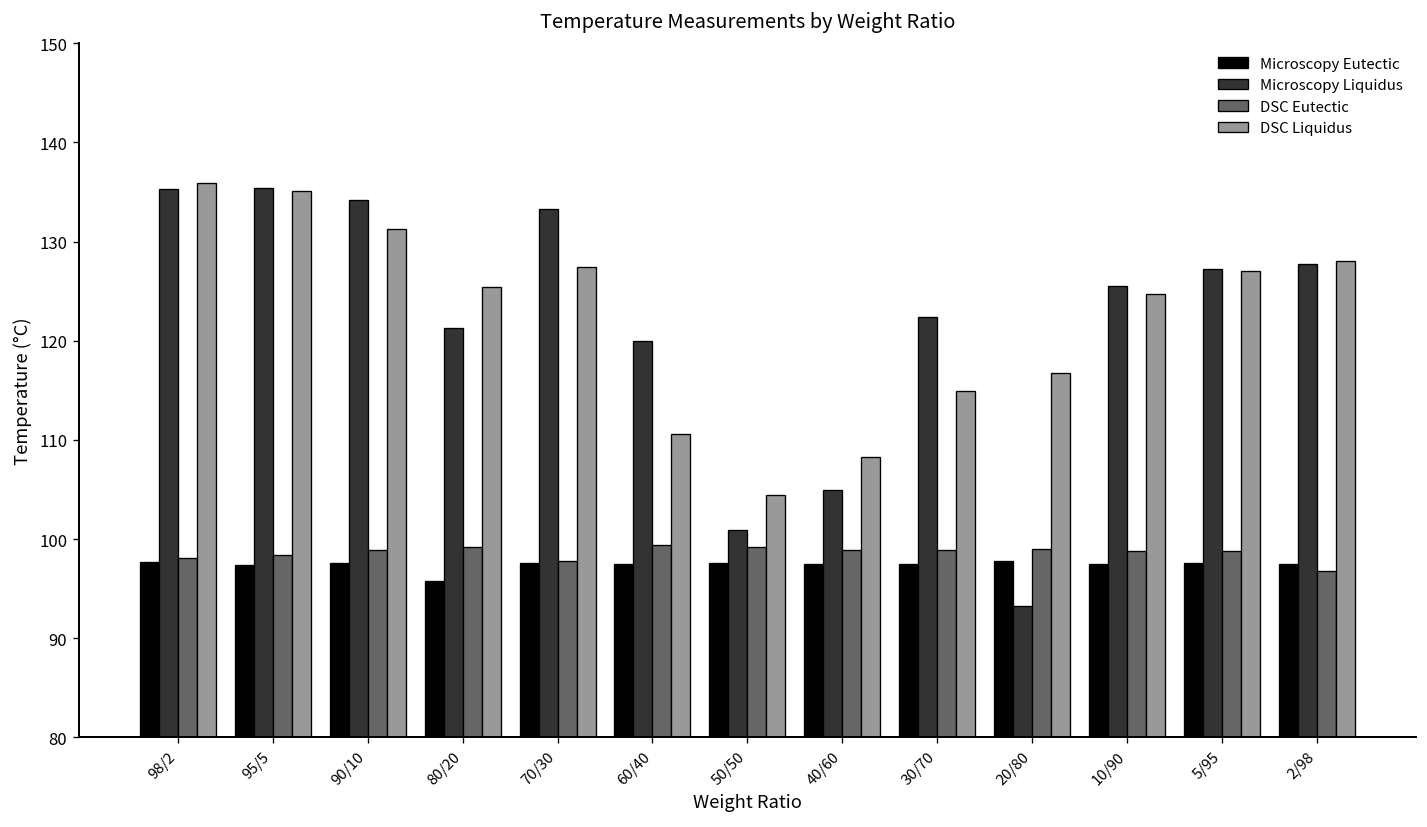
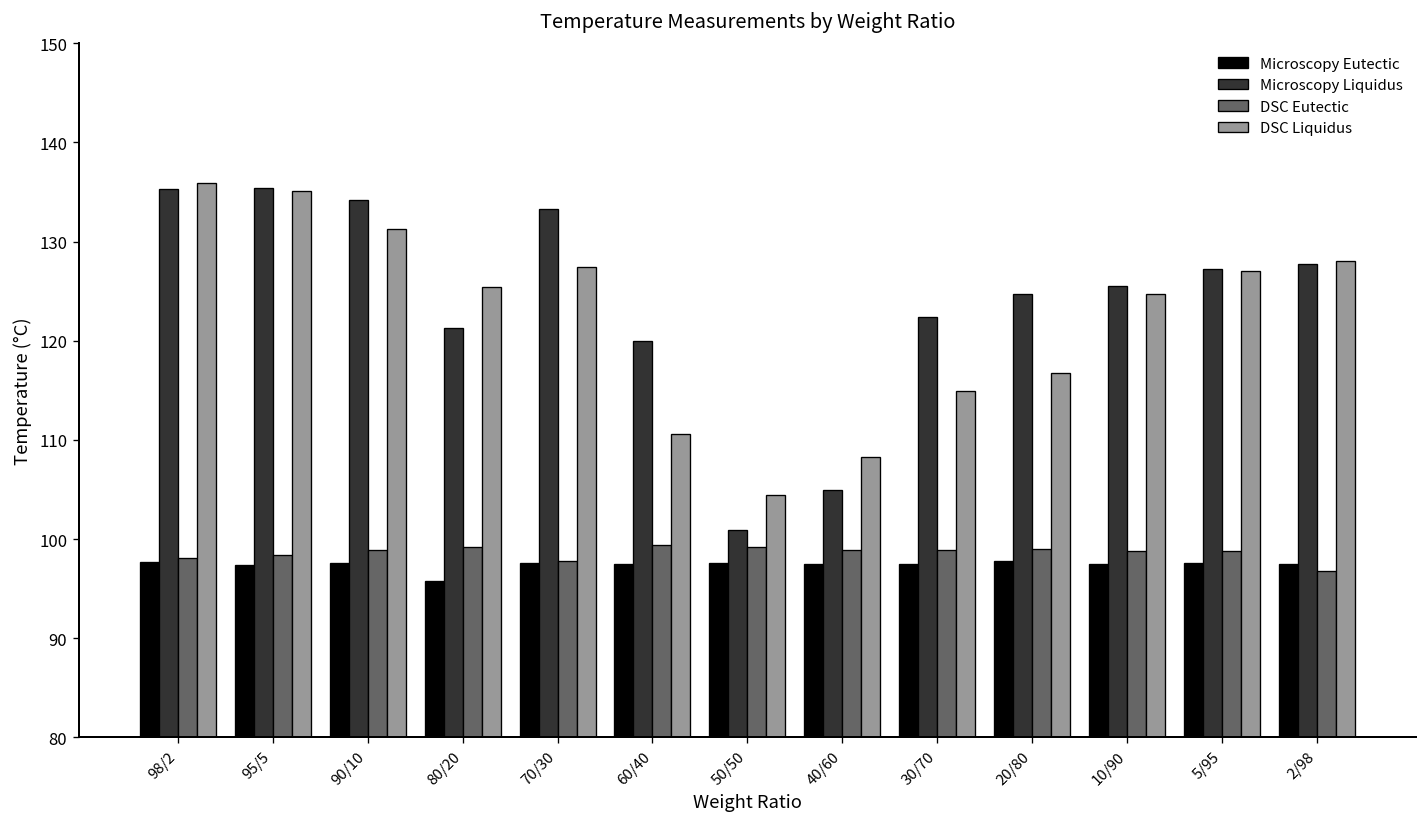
  {
    "Microscopy Eutectic": {
      "98/2": 98,
      "95/5": 97,
      "90/10": 98,
      "80/20": 96,
      "70/30": 98,
      "60/40": 98,
      "50/50": 98,
      "40/60": 98,
      "30/70": 98,
      "20/80": 98,
      "10/90": 98,
      "5/95": 98,
      "2/98": 98
    },
    "Microscopy Liquidus": {
      "98/2": 135,
      "95/5": 135,
      "90/10": 134,
      "80/20": 121,
      "70/30": 133,
      "60/40": 120,
      "50/50": 101,
      "40/60": 105,
      "30/70": 122,
-     "20/80": 93,
+     "20/80": 125,
      "10/90": 126,
      "5/95": 127,
      "2/98": 128
    },
    "DSC Eutectic": {
      "98/2": 98,
      "95/5": 98,
      "90/10": 99,
      "80/20": 99,
      "70/30": 98,
      "60/40": 99,
      "50/50": 99,
      "40/60": 99,
      "30/70": 99,
      "20/80": 99,
      "10/90": 99,
      "5/95": 99,
      "2/98": 97
    },
    "DSC Liquidus": {
      "98/2": 136,
      "95/5": 135,
      "90/10": 131,
      "80/20": 125,
      "70/30": 127,
      "60/40": 111,
      "50/50": 104,
      "40/60": 108,
      "30/70": 115,
      "20/80": 117,
      "10/90": 125,
      "5/95": 127,
      "2/98": 128
    }
  }
